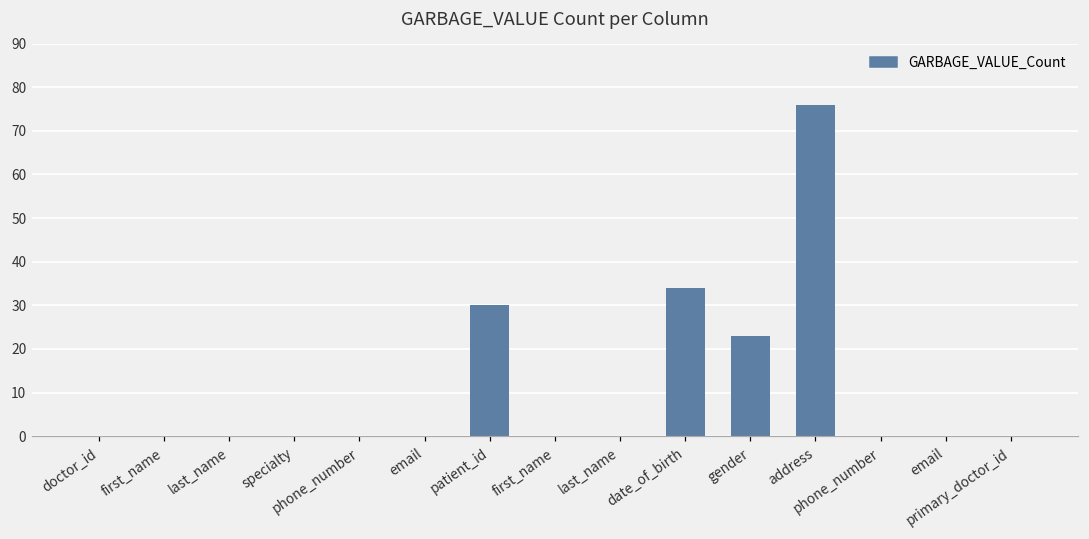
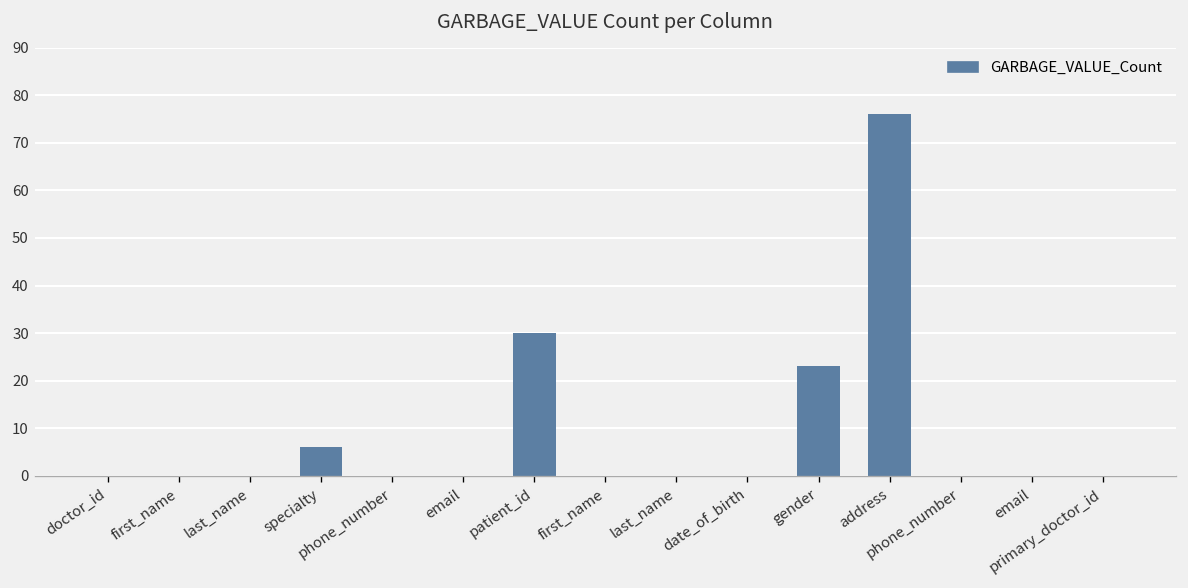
  {
    "doctor_id": 0,
-   "specialty": 0,
+   "specialty": 6,
    "patient_id": 30,
-   "date_of_birth": 34,
+   "date_of_birth": 0,
    "gender": 23,
    "address": 76,
    "primary_doctor_id": 0
  }
